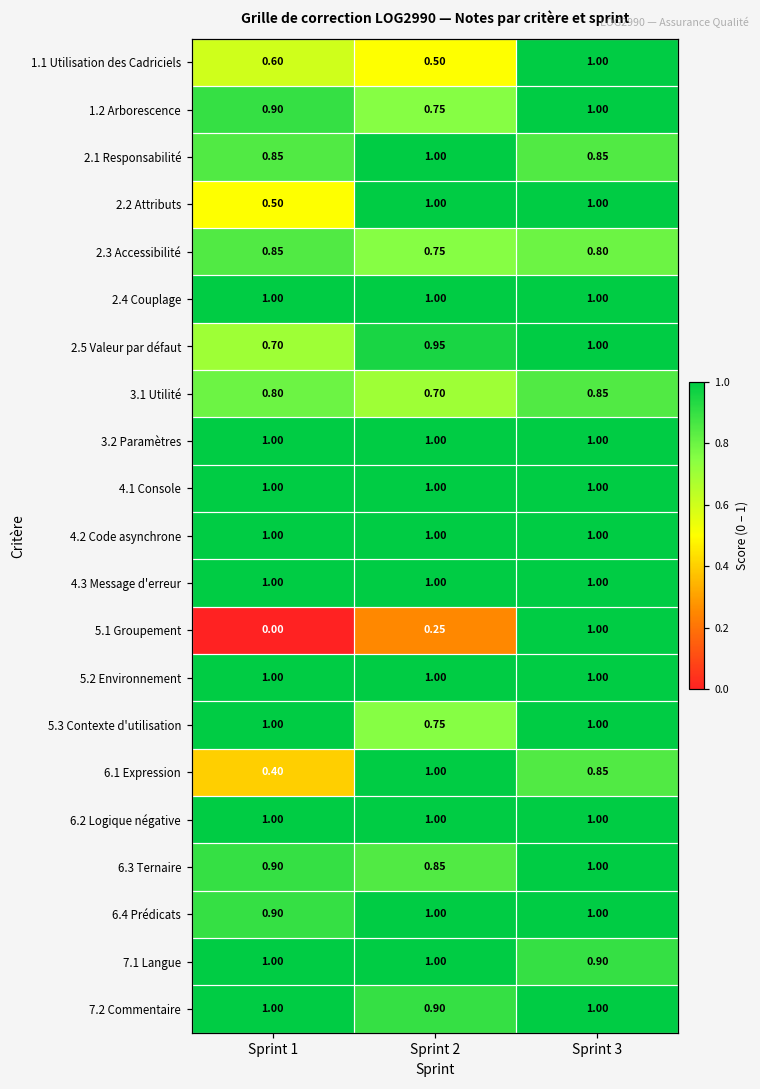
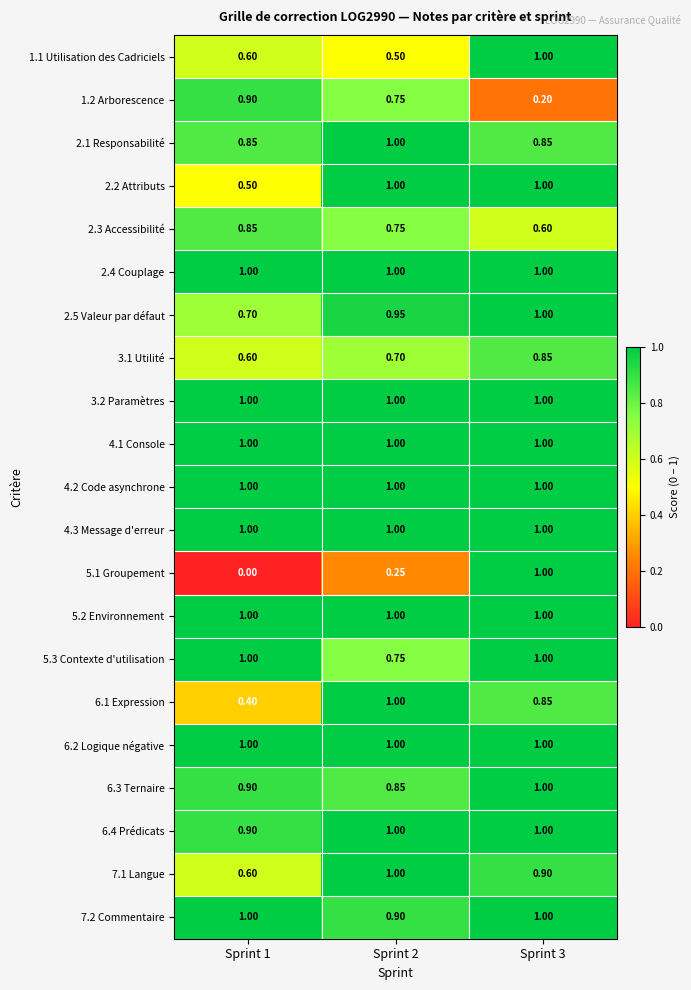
  {
    "1.1 Utilisation des Cadriciels": {
      "Sprint 1": 0.60,
      "Sprint 2": 0.50,
      "Sprint 3": 1.00
    },
    "1.2 Arborescence": {
      "Sprint 1": 0.90,
      "Sprint 2": 0.75,
-     "Sprint 3": 1.00
+     "Sprint 3": 0.20
    },
    "2.1 Responsabilité": {
      "Sprint 1": 0.85,
      "Sprint 2": 1.00,
      "Sprint 3": 0.85
    },
    "2.2 Attributs": {
      "Sprint 1": 0.50,
      "Sprint 2": 1.00,
      "Sprint 3": 1.00
    },
    "2.3 Accessibilité": {
      "Sprint 1": 0.85,
      "Sprint 2": 0.75,
-     "Sprint 3": 0.80
+     "Sprint 3": 0.60
    },
    "2.4 Couplage": {
      "Sprint 1": 1.00,
      "Sprint 2": 1.00,
      "Sprint 3": 1.00
    },
    "2.5 Valeur par défaut": {
      "Sprint 1": 0.70,
      "Sprint 2": 0.95,
      "Sprint 3": 1.00
    },
    "3.1 Utilité": {
-     "Sprint 1": 0.80,
+     "Sprint 1": 0.60,
      "Sprint 2": 0.70,
      "Sprint 3": 0.85
    },
    "3.2 Paramètres": {
      "Sprint 1": 1.00,
      "Sprint 2": 1.00,
      "Sprint 3": 1.00
    },
    "4.1 Console": {
      "Sprint 1": 1.00,
      "Sprint 2": 1.00,
      "Sprint 3": 1.00
    },
    "4.2 Code asynchrone": {
      "Sprint 1": 1.00,
      "Sprint 2": 1.00,
      "Sprint 3": 1.00
    },
    "4.3 Message d'erreur": {
      "Sprint 1": 1.00,
      "Sprint 2": 1.00,
      "Sprint 3": 1.00
    },
    "5.1 Groupement": {
      "Sprint 1": 0.00,
      "Sprint 2": 0.25,
      "Sprint 3": 1.00
    },
    "5.2 Environnement": {
      "Sprint 1": 1.00,
      "Sprint 2": 1.00,
      "Sprint 3": 1.00
    },
    "5.3 Contexte d'utilisation": {
      "Sprint 1": 1.00,
      "Sprint 2": 0.75,
      "Sprint 3": 1.00
    },
    "6.1 Expression": {
      "Sprint 1": 0.40,
      "Sprint 2": 1.00,
      "Sprint 3": 0.85
    },
    "6.2 Logique négative": {
      "Sprint 1": 1.00,
      "Sprint 2": 1.00,
      "Sprint 3": 1.00
    },
    "6.3 Ternaire": {
      "Sprint 1": 0.90,
      "Sprint 2": 0.85,
      "Sprint 3": 1.00
    },
    "6.4 Prédicats": {
      "Sprint 1": 0.90,
      "Sprint 2": 1.00,
      "Sprint 3": 1.00
    },
    "7.1 Langue": {
-     "Sprint 1": 1.00,
+     "Sprint 1": 0.60,
      "Sprint 2": 1.00,
      "Sprint 3": 0.90
    },
    "7.2 Commentaire": {
      "Sprint 1": 1.00,
      "Sprint 2": 0.90,
      "Sprint 3": 1.00
    }
  }
